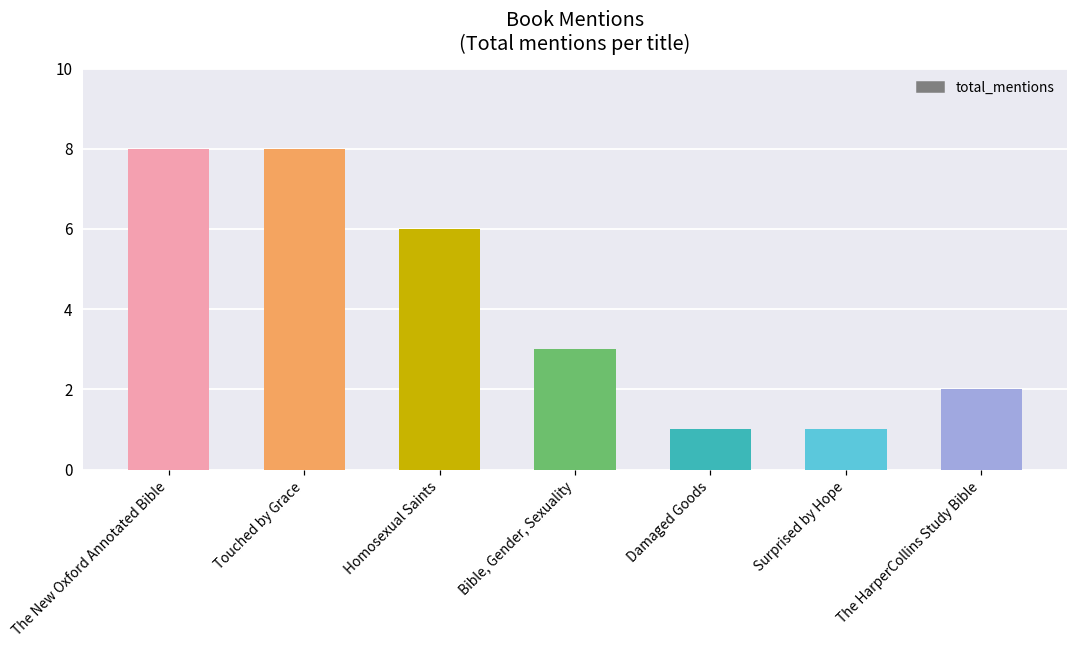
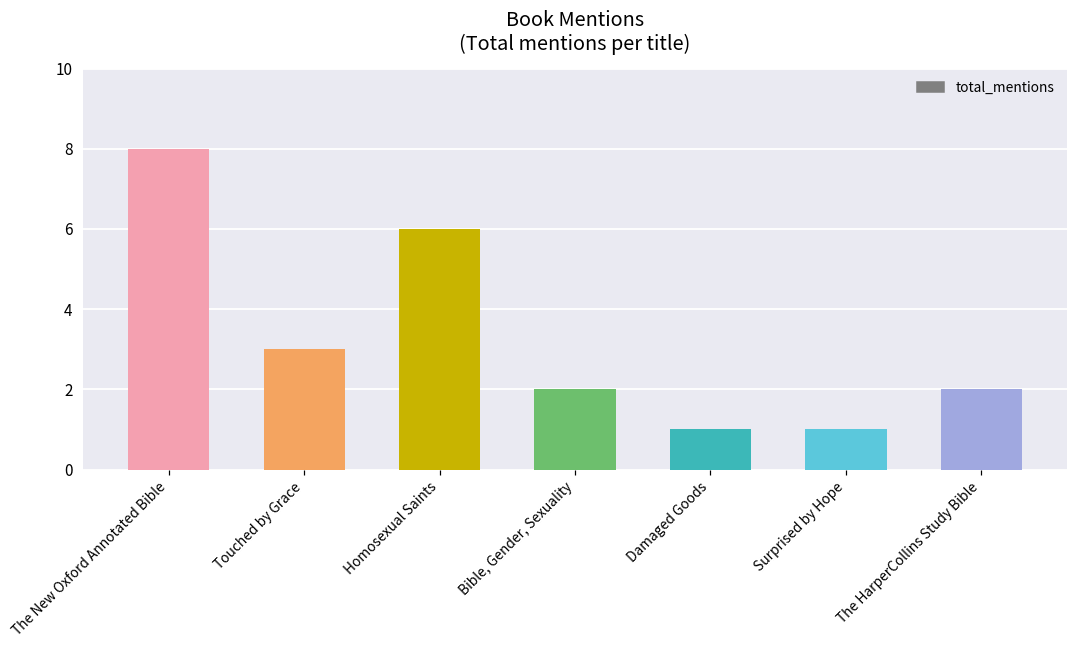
  {
    "The New Oxford Annotated Bible": 8,
-   "Touched by Grace": 8,
+   "Touched by Grace": 3,
    "Homosexual Saints": 6,
-   "Bible, Gender, Sexuality": 3,
+   "Bible, Gender, Sexuality": 2,
    "Damaged Goods": 1,
    "Surprised by Hope": 1,
    "The HarperCollins Study Bible": 2
  }
